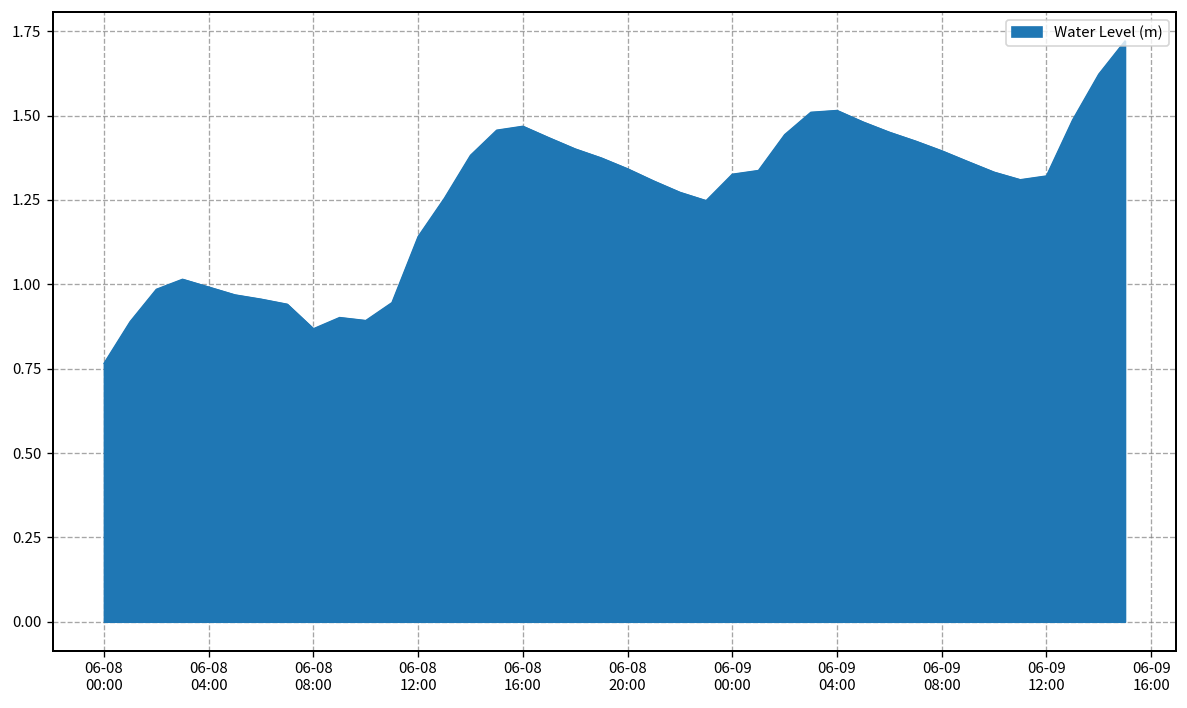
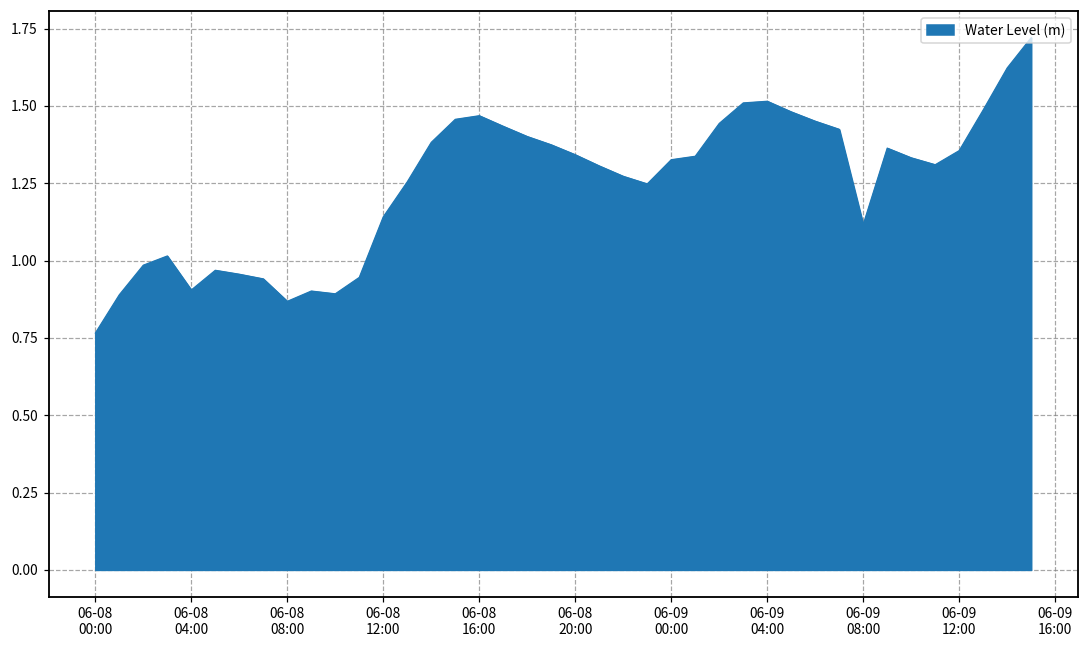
  {
    "06-08 00:00": 0.77,
-   "06-08 04:00": 0.99,
+   "06-08 04:00": 0.91,
    "06-08 08:00": 0.87,
    "06-08 12:00": 1.14,
    "06-08 16:00": 1.47,
    "06-08 20:00": 1.34,
    "06-09 00:00": 1.33,
    "06-09 04:00": 1.52,
-   "06-09 08:00": 1.40,
-   "06-09 12:00": 1.32
+   "06-09 08:00": 1.12,
+   "06-09 12:00": 1.36
  }
